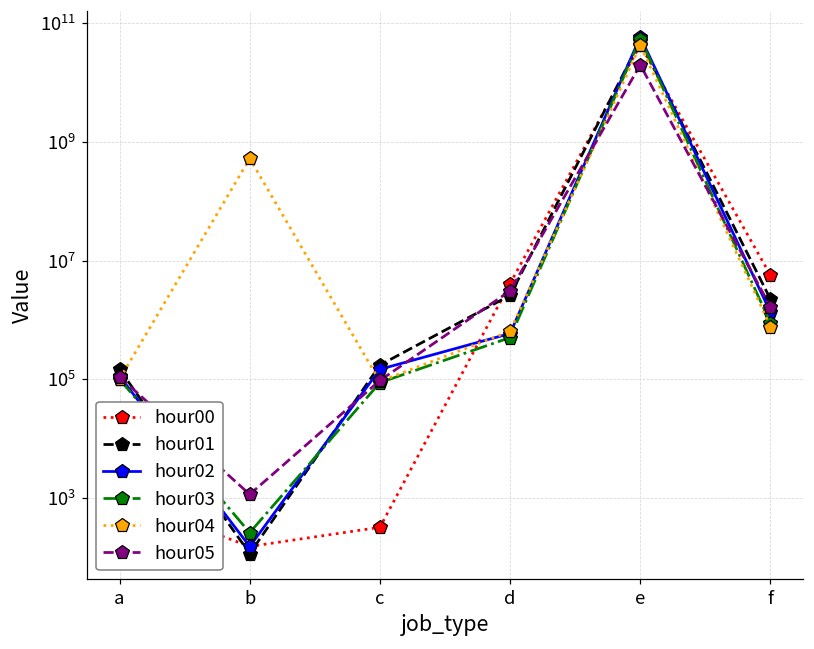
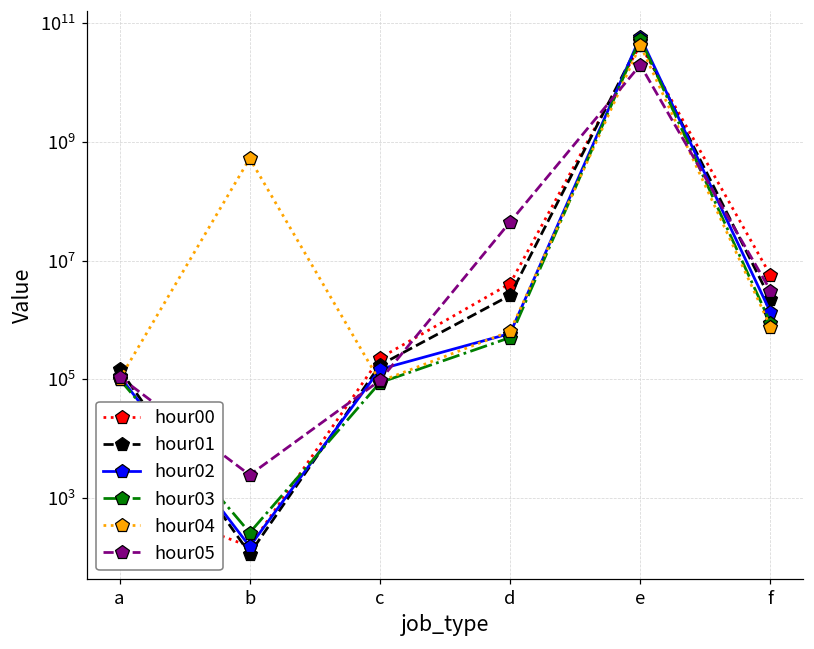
  {
    "hour00": {
-     "c": 300,
+     "c": 230000,
      "d": 4000000,
      "f": 6000000
    },
    "hour01": {
      "a": 150000,
      "b": 120,
      "c": 170000,
      "d": 3000000,
      "f": 2200000
    },
    "hour02": {
      "c": 150000,
      "f": 1400000
    },
    "hour03": {
      "b": 300,
      "d": 500000,
      "f": 900000
    },
    "hour04": {
      "b": 500000000,
      "f": 800000
    },
    "hour05": {
-     "b": 1200,
-     "d": 3000000,
+     "b": 2000,
+     "d": 40000000,
      "e": 20000000000,
-     "f": 1700000
+     "f": 3000000
    }
  }
